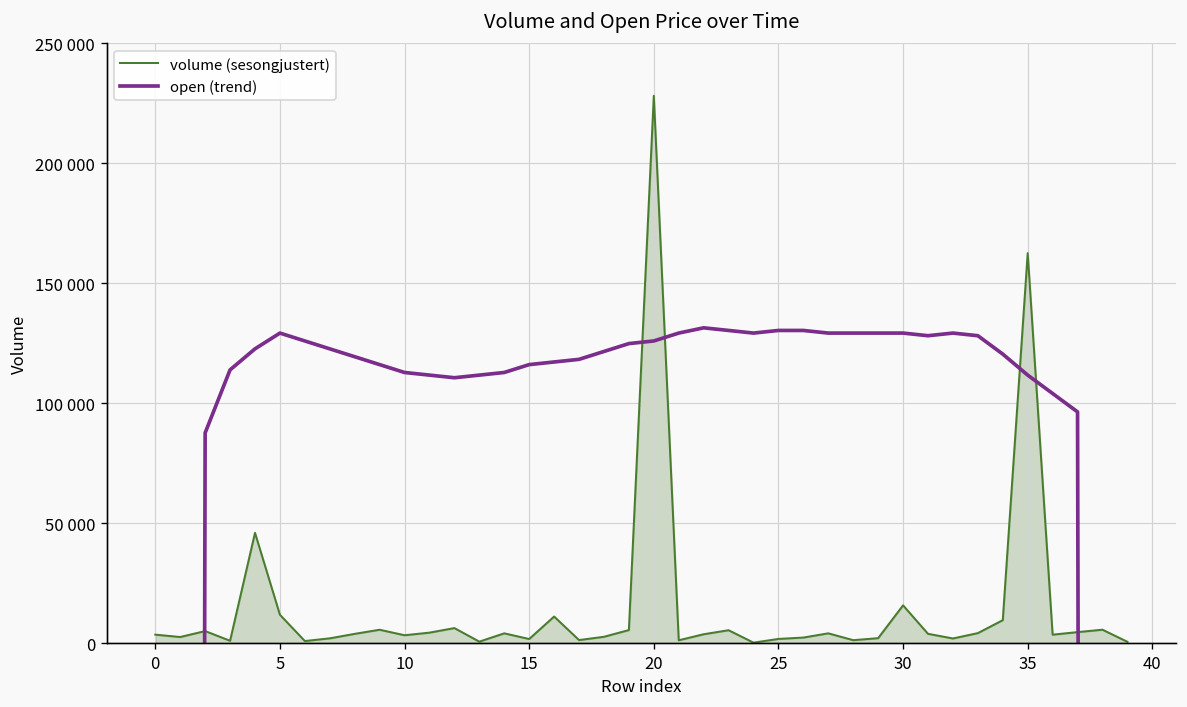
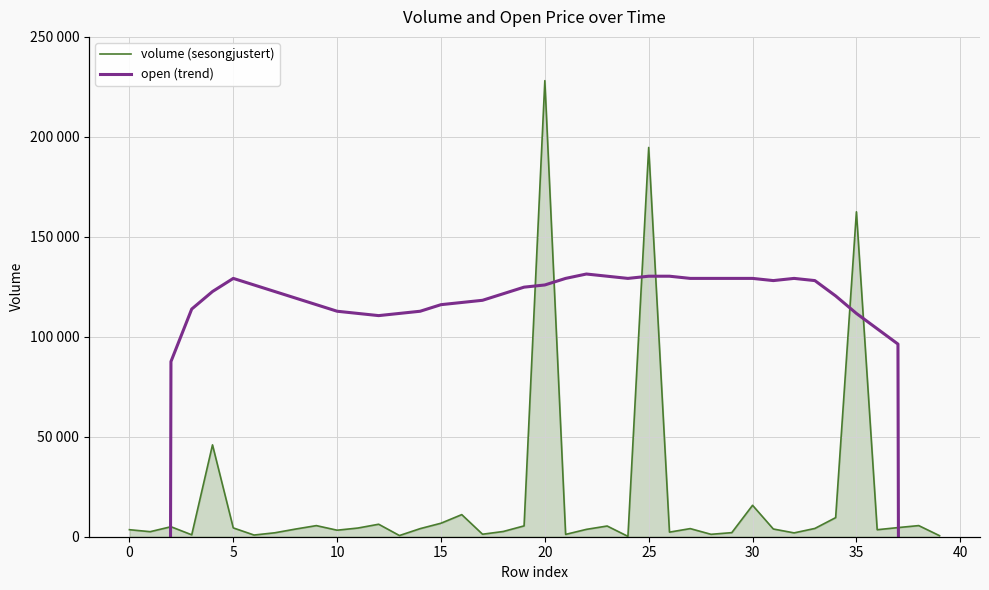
  {
    "volume (sesongjustert)": {
      "0": 4000,
-     "5": 12000,
+     "5": 4000,
      "10": 3000,
-     "15": 2000,
+     "15": 7000,
      "20": 228000,
-     "25": 2000,
+     "25": 195000,
      "30": 16000,
      "35": 163000
    },
    "open (trend)": {
      "5": 129000,
      "10": 113000,
      "15": 116000,
      "20": 126000,
      "25": 130000,
      "30": 129000,
      "35": 112000
    }
  }
